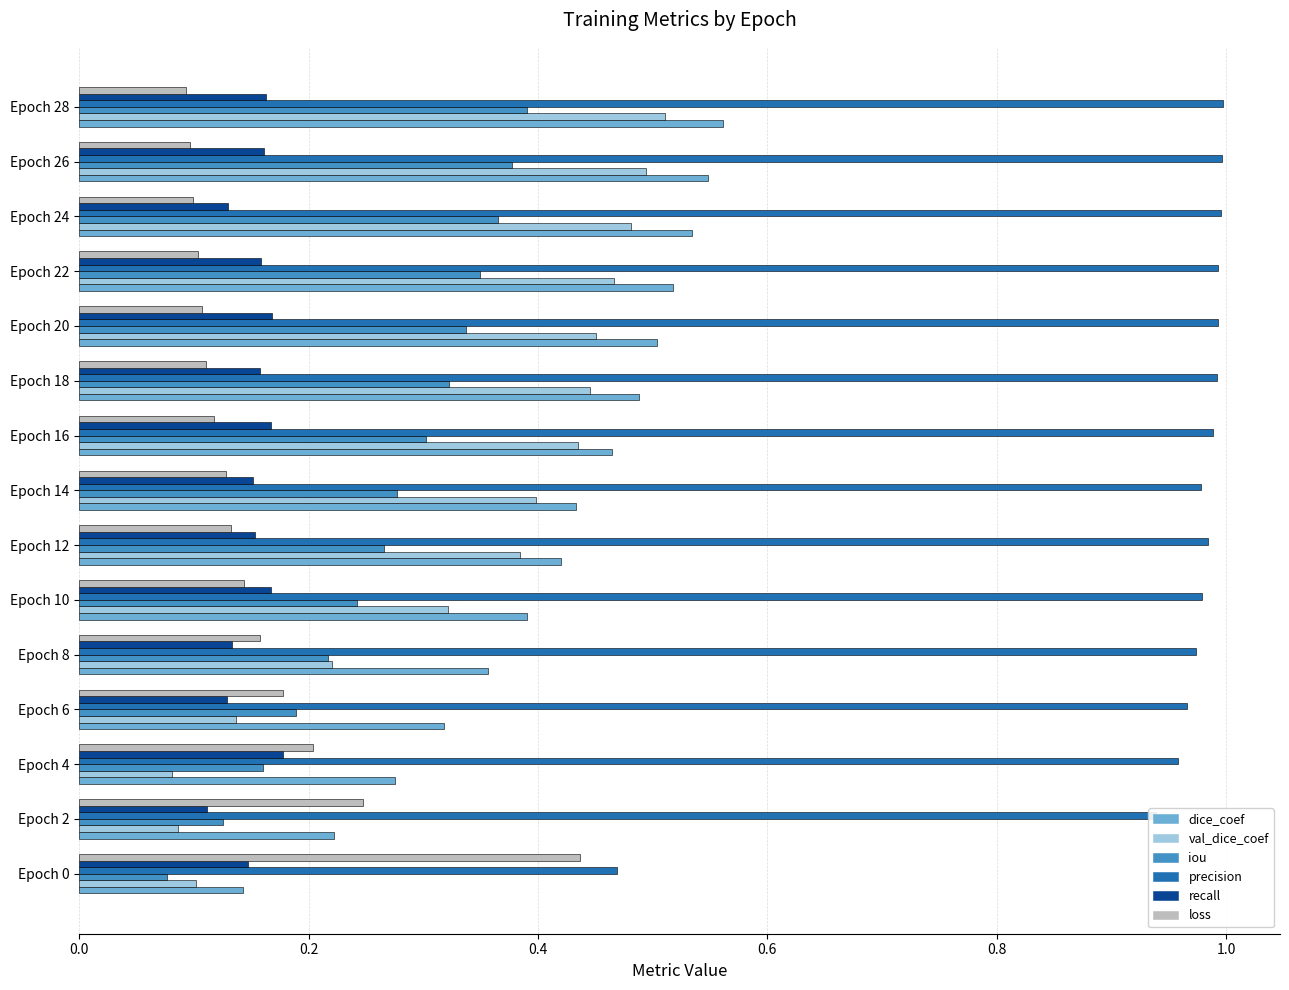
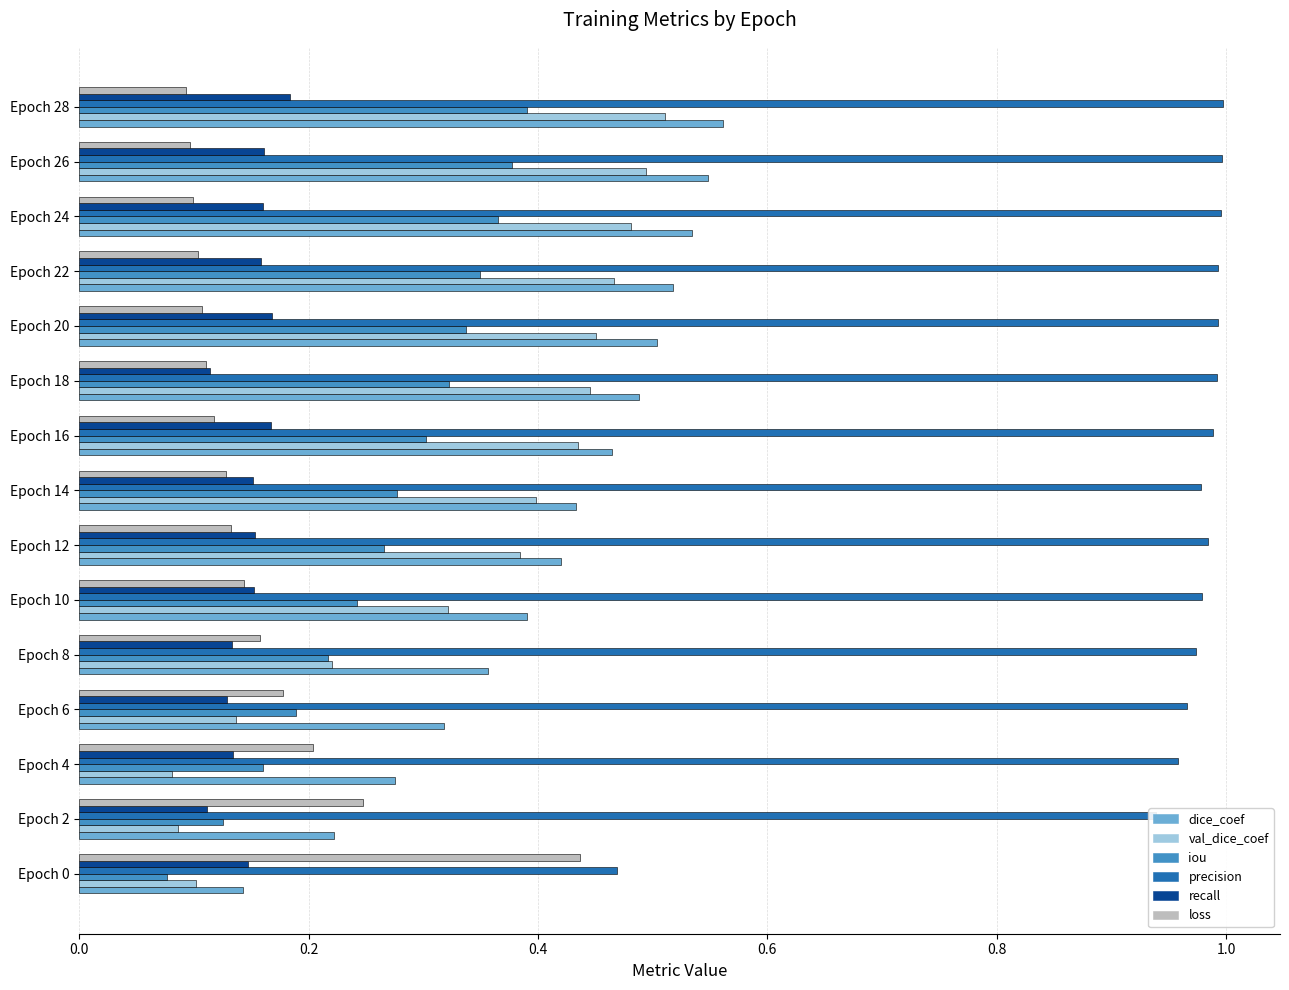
  {
    "recall": {
-     "Epoch 28": 0.163,
+     "Epoch 28": 0.184,
      "Epoch 26": 0.161,
-     "Epoch 24": 0.130,
+     "Epoch 24": 0.160,
      "Epoch 22": 0.159,
      "Epoch 20": 0.169,
-     "Epoch 18": 0.158,
+     "Epoch 18": 0.114,
      "Epoch 16": 0.167,
      "Epoch 14": 0.152,
      "Epoch 12": 0.154,
-     "Epoch 10": 0.167,
+     "Epoch 10": 0.153,
      "Epoch 8": 0.134,
      "Epoch 6": 0.129,
-     "Epoch 4": 0.178,
+     "Epoch 4": 0.134,
      "Epoch 2": 0.111,
      "Epoch 0": 0.147
    }
  }
